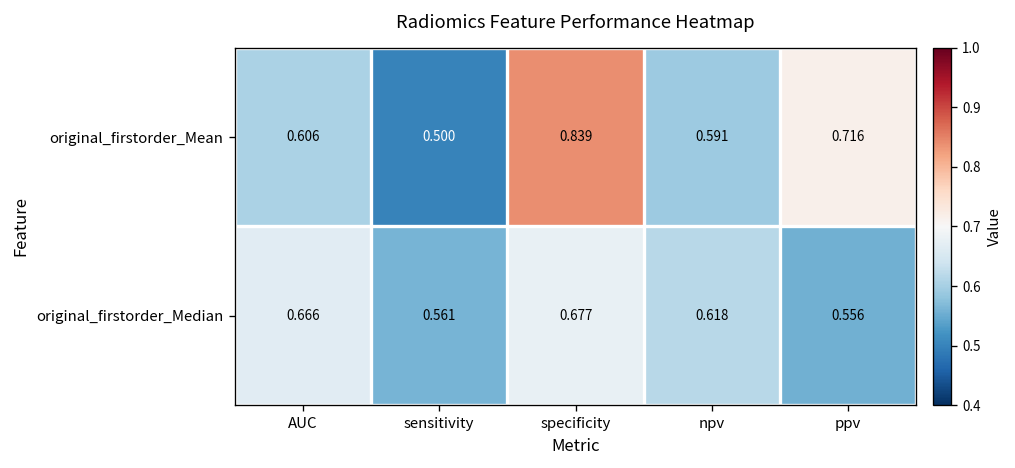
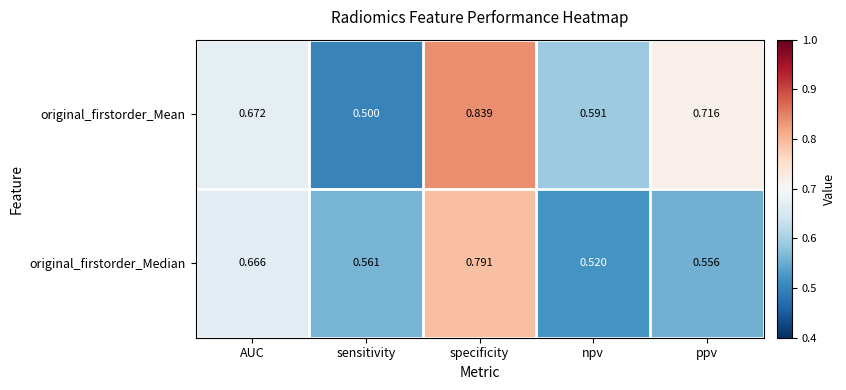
  {
    "original_firstorder_Mean": {
-     "AUC": 0.606,
+     "AUC": 0.672,
      "sensitivity": 0.500,
      "specificity": 0.839,
      "npv": 0.591,
      "ppv": 0.716
    },
    "original_firstorder_Median": {
      "AUC": 0.666,
      "sensitivity": 0.561,
-     "specificity": 0.677,
-     "npv": 0.618,
+     "specificity": 0.791,
+     "npv": 0.520,
      "ppv": 0.556
    }
  }
